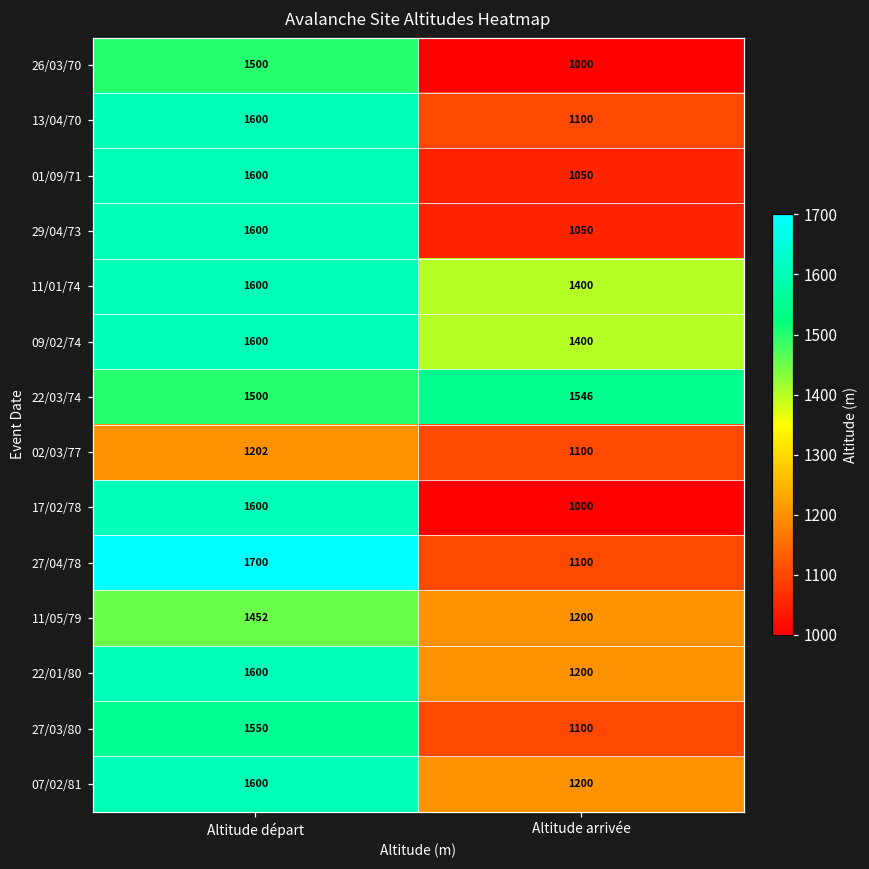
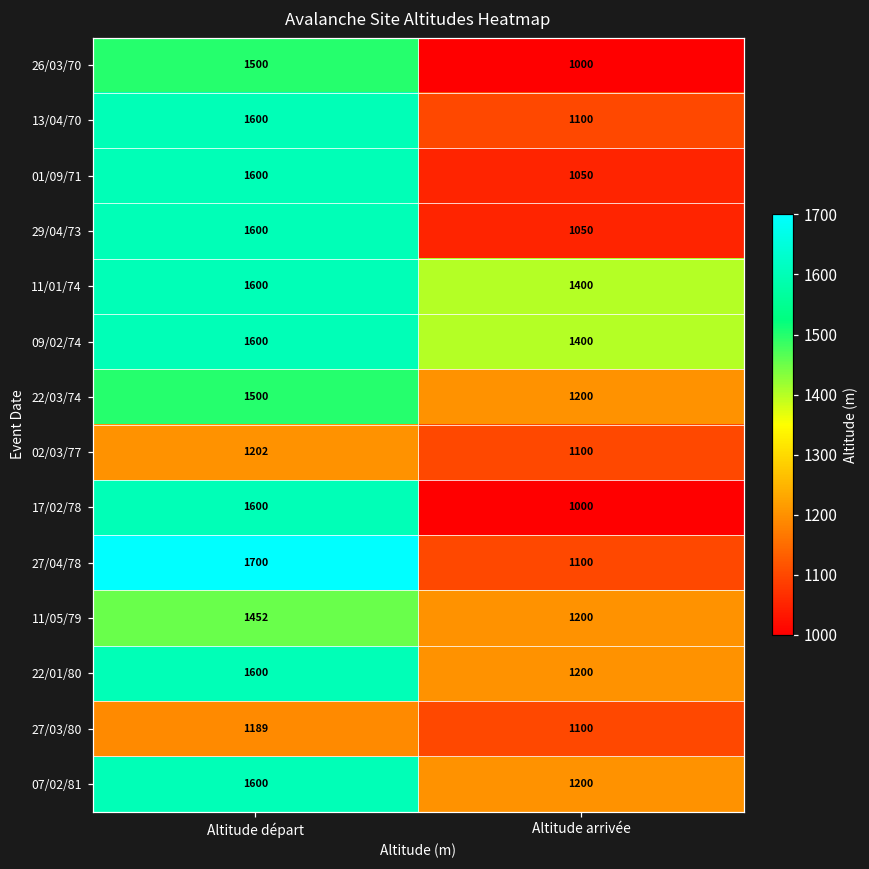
  {
    "26/03/70": {
      "Altitude départ": 1500,
      "Altitude arrivée": 1000
    },
    "13/04/70": {
      "Altitude départ": 1600,
      "Altitude arrivée": 1100
    },
    "01/09/71": {
      "Altitude départ": 1600,
      "Altitude arrivée": 1050
    },
    "29/04/73": {
      "Altitude départ": 1600,
      "Altitude arrivée": 1050
    },
    "11/01/74": {
      "Altitude départ": 1600,
      "Altitude arrivée": 1400
    },
    "09/02/74": {
      "Altitude départ": 1600,
      "Altitude arrivée": 1400
    },
    "22/03/74": {
      "Altitude départ": 1500,
-     "Altitude arrivée": 1546
+     "Altitude arrivée": 1200
    },
    "02/03/77": {
      "Altitude départ": 1202,
      "Altitude arrivée": 1100
    },
    "17/02/78": {
      "Altitude départ": 1600,
      "Altitude arrivée": 1000
    },
    "27/04/78": {
      "Altitude départ": 1700,
      "Altitude arrivée": 1100
    },
    "11/05/79": {
      "Altitude départ": 1452,
      "Altitude arrivée": 1200
    },
    "22/01/80": {
      "Altitude départ": 1600,
      "Altitude arrivée": 1200
    },
    "27/03/80": {
-     "Altitude départ": 1550,
+     "Altitude départ": 1189,
      "Altitude arrivée": 1100
    },
    "07/02/81": {
      "Altitude départ": 1600,
      "Altitude arrivée": 1200
    }
  }
